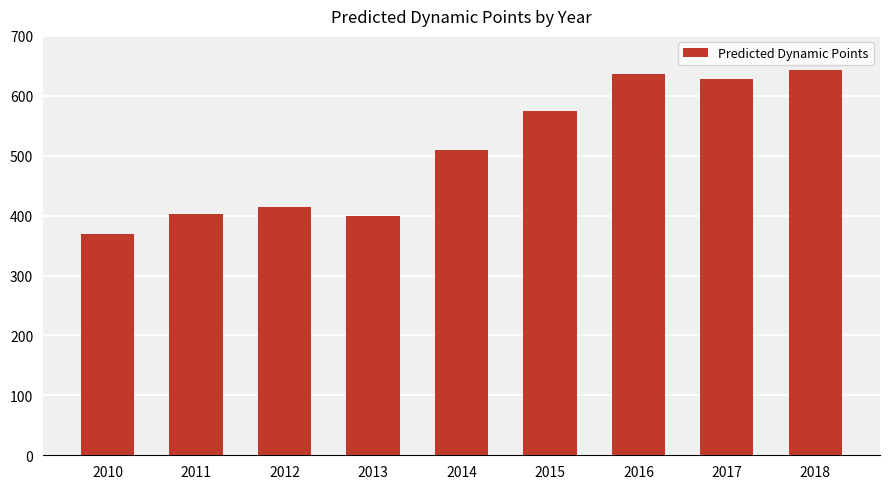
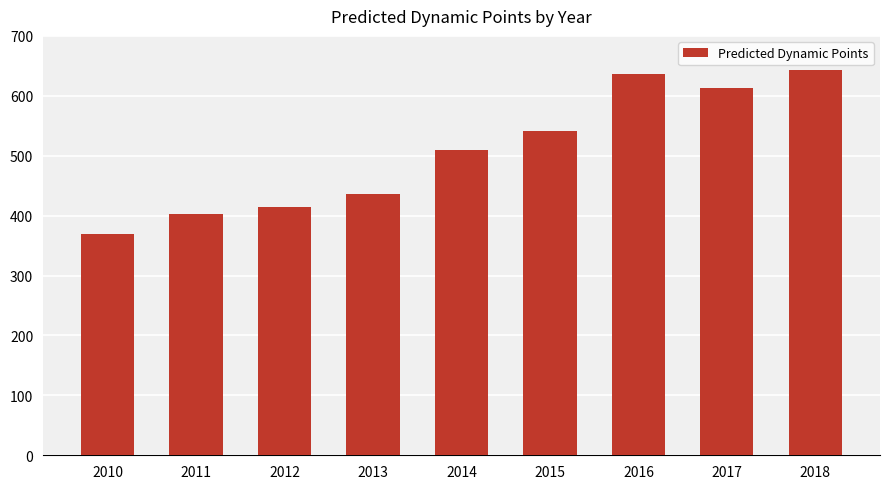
  {
    "2010": 370,
    "2011": 400,
    "2012": 410,
-   "2013": 400,
+   "2013": 440,
    "2014": 510,
-   "2015": 570,
+   "2015": 540,
    "2016": 640,
-   "2017": 630,
+   "2017": 610,
    "2018": 640
  }
